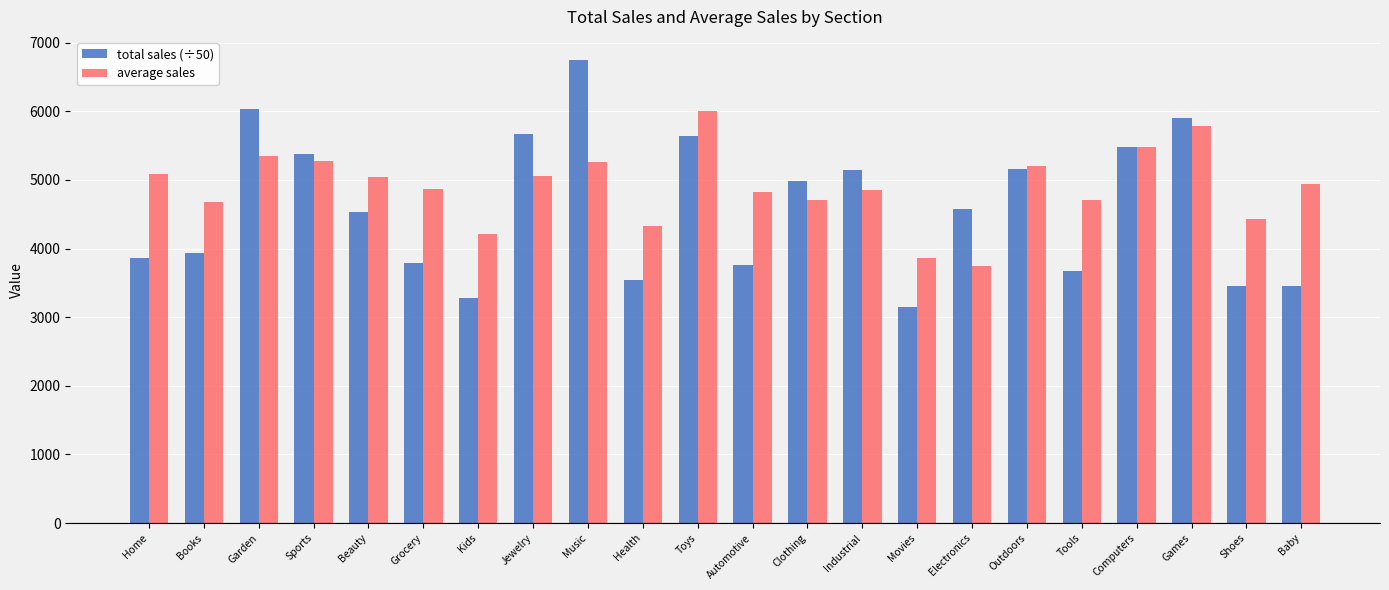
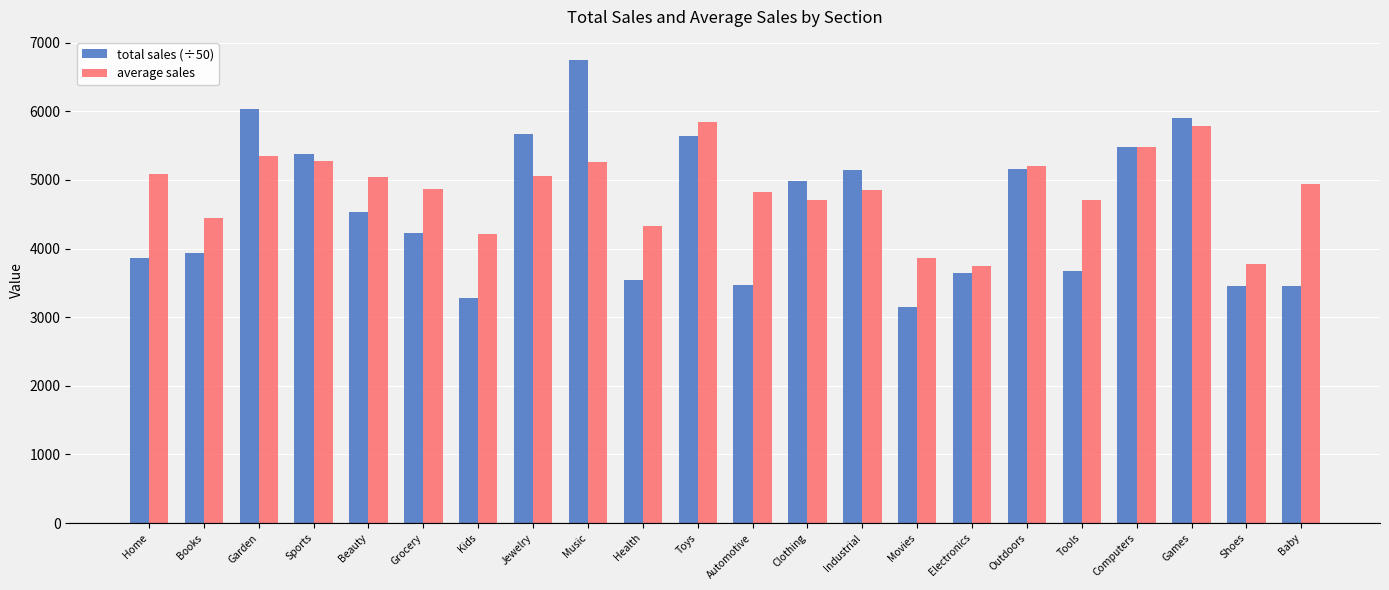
  {
    "total sales (÷50)": {
      "Home": 3900,
      "Books": 3900,
      "Garden": 6000,
      "Sports": 5400,
      "Beauty": 4500,
-     "Grocery": 3800,
+     "Grocery": 4200,
      "Kids": 3300,
      "Jewelry": 5700,
      "Music": 6700,
      "Health": 3500,
      "Toys": 5600,
-     "Automotive": 3800,
+     "Automotive": 3500,
      "Clothing": 5000,
      "Industrial": 5100,
      "Movies": 3200,
-     "Electronics": 4600,
+     "Electronics": 3600,
      "Outdoors": 5200,
      "Tools": 3700,
      "Computers": 5500,
      "Games": 5900,
      "Shoes": 3500,
      "Baby": 3500
    },
    "average sales": {
      "Home": 5100,
-     "Books": 4700,
+     "Books": 4400,
      "Garden": 5300,
      "Sports": 5300,
      "Beauty": 5000,
      "Grocery": 4900,
      "Kids": 4200,
      "Jewelry": 5100,
      "Music": 5300,
      "Health": 4300,
-     "Toys": 6000,
+     "Toys": 5800,
      "Automotive": 4800,
      "Clothing": 4700,
      "Industrial": 4900,
      "Movies": 3900,
      "Electronics": 3700,
      "Outdoors": 5200,
      "Tools": 4700,
      "Computers": 5500,
      "Games": 5800,
-     "Shoes": 4400,
+     "Shoes": 3800,
      "Baby": 4900
    }
  }
